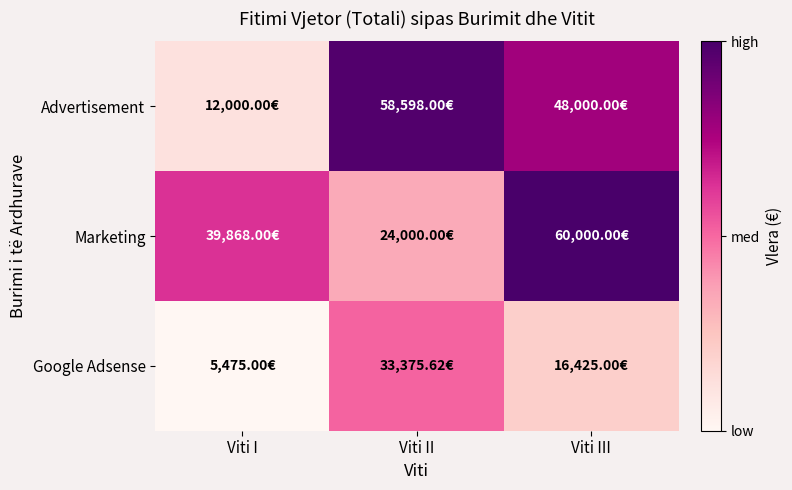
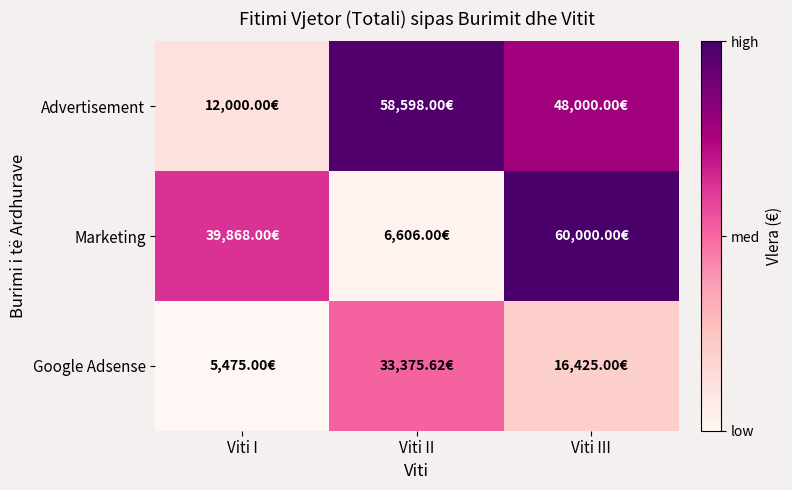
  {
    "Advertisement": {
      "Viti I": "12,000.00€",
      "Viti II": "58,598.00€",
      "Viti III": "48,000.00€"
    },
    "Marketing": {
      "Viti I": "39,868.00€",
-     "Viti II": "24,000.00€",
+     "Viti II": "6,606.00€",
      "Viti III": "60,000.00€"
    },
    "Google Adsense": {
      "Viti I": "5,475.00€",
      "Viti II": "33,375.62€",
      "Viti III": "16,425.00€"
    }
  }
